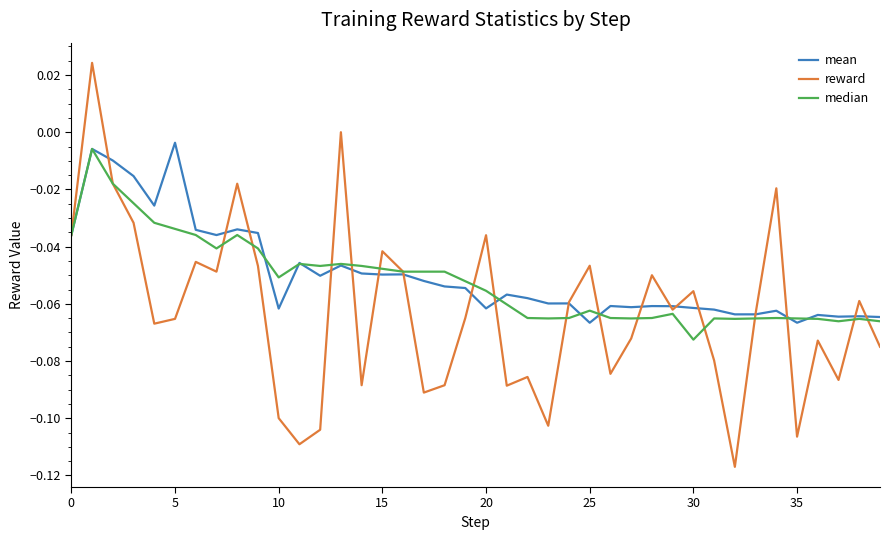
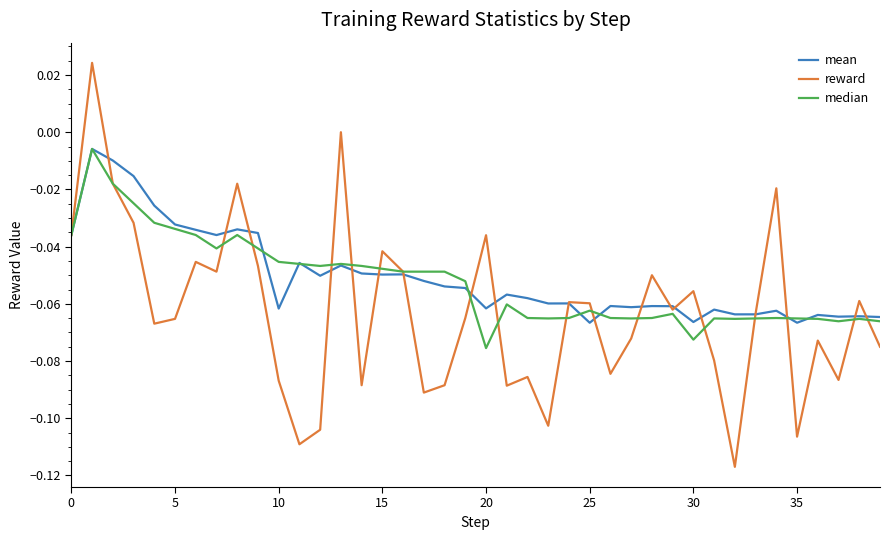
  {
    "mean": {
-     "5": -0.004,
+     "5": -0.032,
      "10": -0.062,
      "15": -0.050,
      "20": -0.062,
      "25": -0.067,
-     "30": -0.061,
+     "30": -0.066,
      "35": -0.067
    },
    "reward": {
      "5": -0.065,
-     "10": -0.100,
+     "10": -0.087,
      "15": -0.042,
      "20": -0.036,
-     "25": -0.047,
+     "25": -0.060,
      "30": -0.056,
      "35": -0.106
    },
    "median": {
      "5": -0.034,
-     "10": -0.051,
+     "10": -0.045,
      "15": -0.048,
-     "20": -0.055,
+     "20": -0.075,
      "25": -0.062,
      "30": -0.073,
      "35": -0.065
    }
  }
